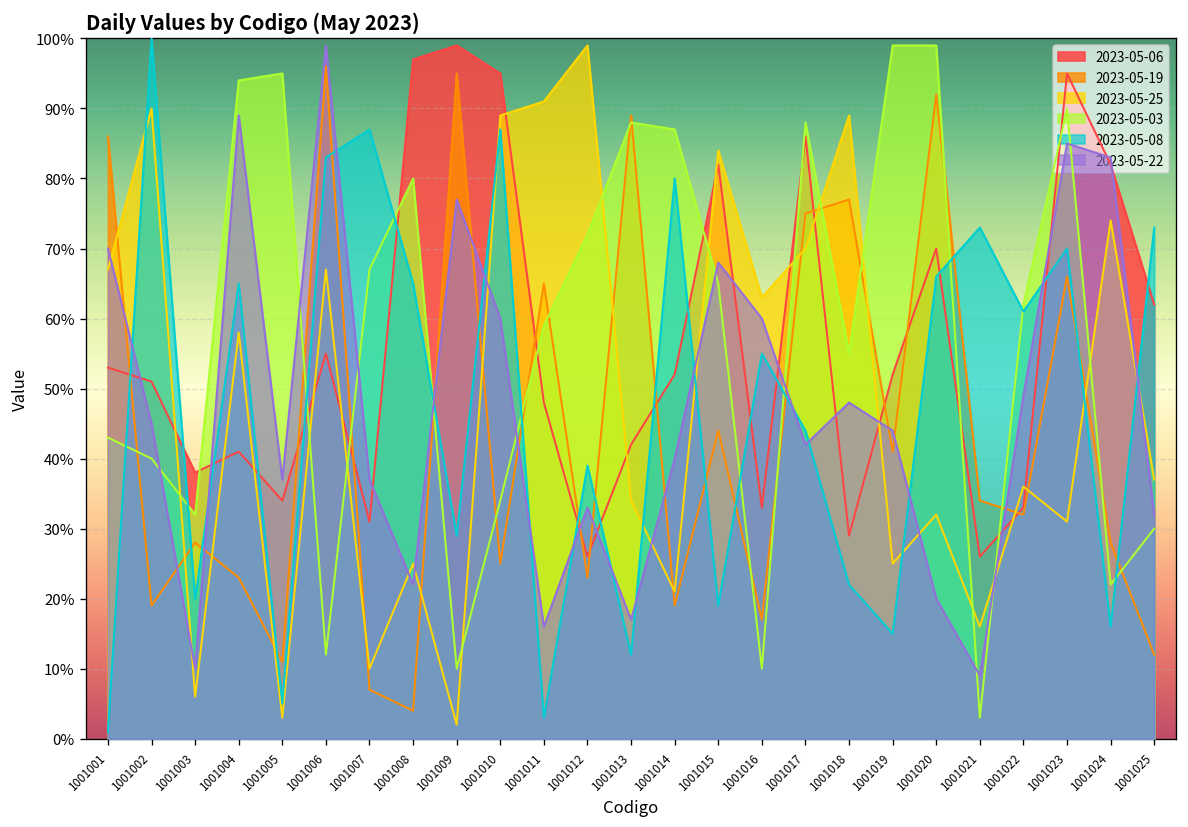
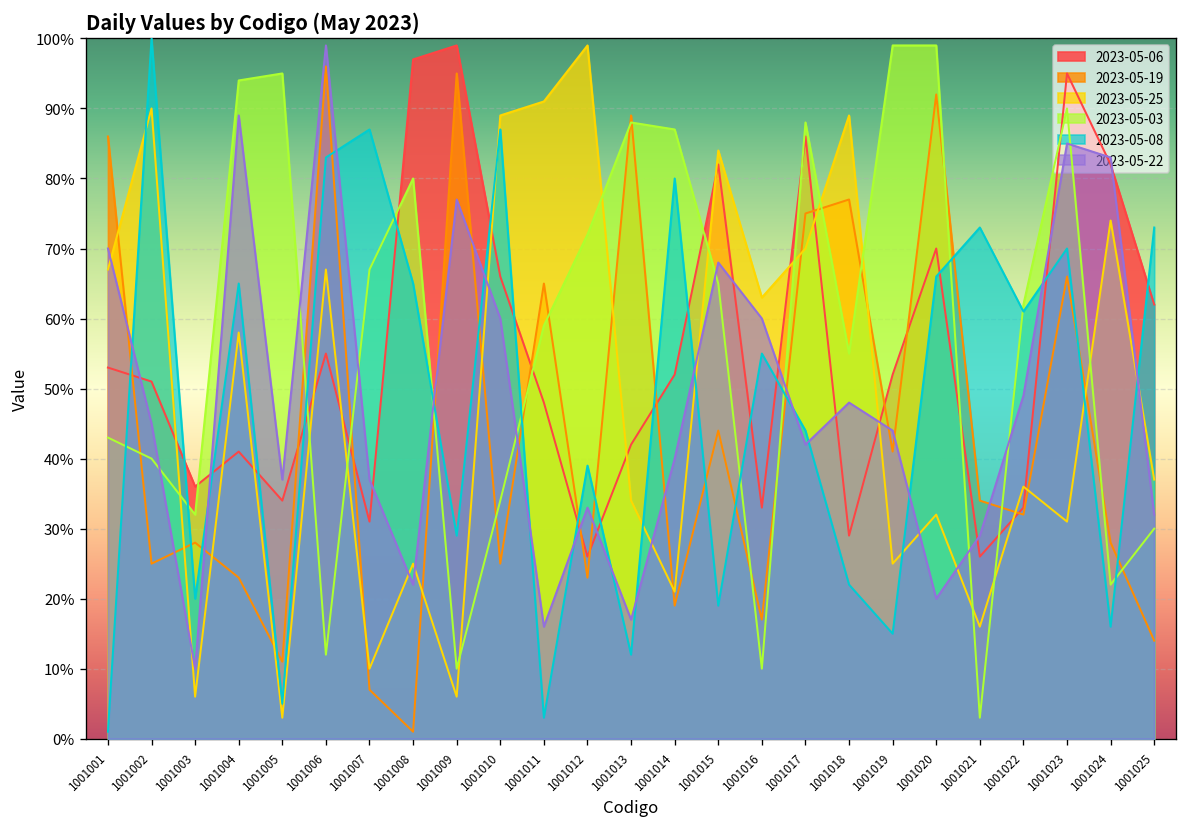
  {
    "2023-05-06": {
      "1001001": "53%",
      "1001002": "51%",
-     "1001003": "38%",
+     "1001003": "36%",
      "1001004": "41%",
      "1001005": "34%",
      "1001006": "55%",
      "1001007": "31%",
      "1001008": "97%",
      "1001009": "99%",
-     "1001010": "95%",
+     "1001010": "66%",
      "1001011": "48%",
      "1001012": "26%",
      "1001013": "42%",
      "1001014": "52%",
      "1001015": "82%",
      "1001016": "33%",
      "1001017": "86%",
      "1001018": "29%",
      "1001019": "52%",
      "1001020": "70%",
      "1001021": "26%",
      "1001022": "33%",
      "1001024": "82%",
      "1001025": "62%"
    },
    "2023-05-19": {
      "1001001": "86%",
-     "1001002": "19%",
+     "1001002": "25%",
      "1001003": "28%",
      "1001004": "23%",
      "1001005": "11%",
      "1001006": "96%",
      "1001007": "7%",
-     "1001008": "4%",
+     "1001008": "1%",
      "1001009": "95%",
      "1001010": "25%",
      "1001011": "65%",
      "1001012": "23%",
      "1001013": "89%",
      "1001014": "19%",
      "1001015": "44%",
      "1001016": "17%",
      "1001017": "75%",
      "1001018": "77%",
      "1001019": "41%",
      "1001020": "92%",
      "1001021": "34%",
      "1001022": "32%",
      "1001023": "66%",
      "1001024": "28%",
-     "1001025": "12%"
+     "1001025": "14%"
    },
    "2023-05-25": {
      "1001001": "67%",
      "1001002": "90%",
      "1001003": "6%",
      "1001004": "58%",
      "1001005": "3%",
      "1001006": "67%",
      "1001007": "10%",
      "1001008": "25%",
-     "1001009": "2%",
+     "1001009": "6%",
      "1001010": "89%",
      "1001011": "91%",
      "1001012": "99%",
      "1001013": "34%",
      "1001014": "21%",
      "1001015": "84%",
      "1001016": "63%",
      "1001017": "70%",
      "1001018": "89%",
      "1001019": "25%",
      "1001020": "32%",
      "1001021": "16%",
      "1001022": "36%",
      "1001023": "31%",
      "1001024": "74%",
      "1001025": "37%"
    },
    "2023-05-03": {
      "1001001": "43%",
      "1001002": "40%",
      "1001003": "32%",
      "1001004": "94%",
      "1001005": "95%",
      "1001006": "12%",
      "1001007": "67%",
      "1001008": "80%",
      "1001009": "10%",
      "1001010": "34%",
      "1001011": "59%",
      "1001012": "72%",
      "1001013": "88%",
      "1001014": "87%",
      "1001015": "65%",
      "1001016": "10%",
      "1001017": "88%",
      "1001018": "55%",
      "1001019": "99%",
      "1001020": "99%",
      "1001021": "3%",
      "1001022": "62%",
      "1001024": "22%",
      "1001025": "30%"
    },
    "2023-05-08": {
      "1001001": "1%",
      "1001002": "100%",
      "1001003": "20%",
      "1001004": "65%",
      "1001005": "5%",
      "1001006": "83%",
      "1001007": "87%",
      "1001008": "65%",
      "1001009": "29%",
      "1001010": "87%",
      "1001011": "3%",
      "1001012": "39%",
      "1001013": "12%",
      "1001014": "80%",
      "1001015": "19%",
      "1001016": "55%",
      "1001017": "44%",
      "1001018": "22%",
      "1001019": "15%",
      "1001020": "66%",
      "1001021": "73%",
      "1001022": "61%",
      "1001023": "70%",
      "1001024": "16%",
      "1001025": "73%"
    },
    "2023-05-22": {
      "1001001": "70%",
      "1001002": "45%",
      "1001003": "10%",
      "1001004": "89%",
      "1001005": "37%",
      "1001006": "99%",
      "1001007": "37%",
      "1001008": "22%",
      "1001009": "77%",
      "1001010": "60%",
      "1001011": "16%",
      "1001012": "33%",
      "1001013": "17%",
      "1001014": "40%",
      "1001015": "68%",
      "1001016": "60%",
      "1001017": "42%",
      "1001018": "48%",
      "1001019": "44%",
      "1001020": "20%",
-     "1001021": "9%",
+     "1001021": "29%",
      "1001022": "49%",
      "1001025": "32%"
    }
  }
